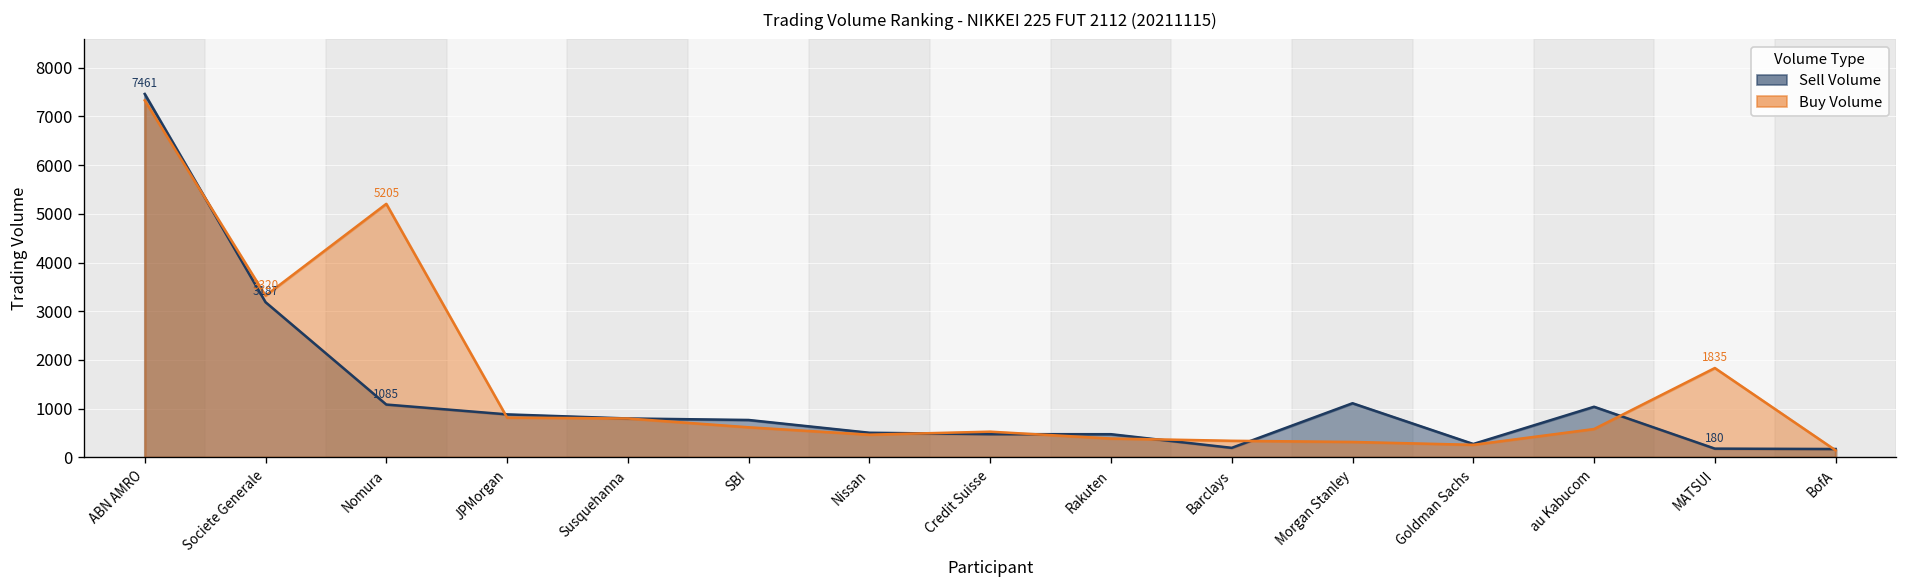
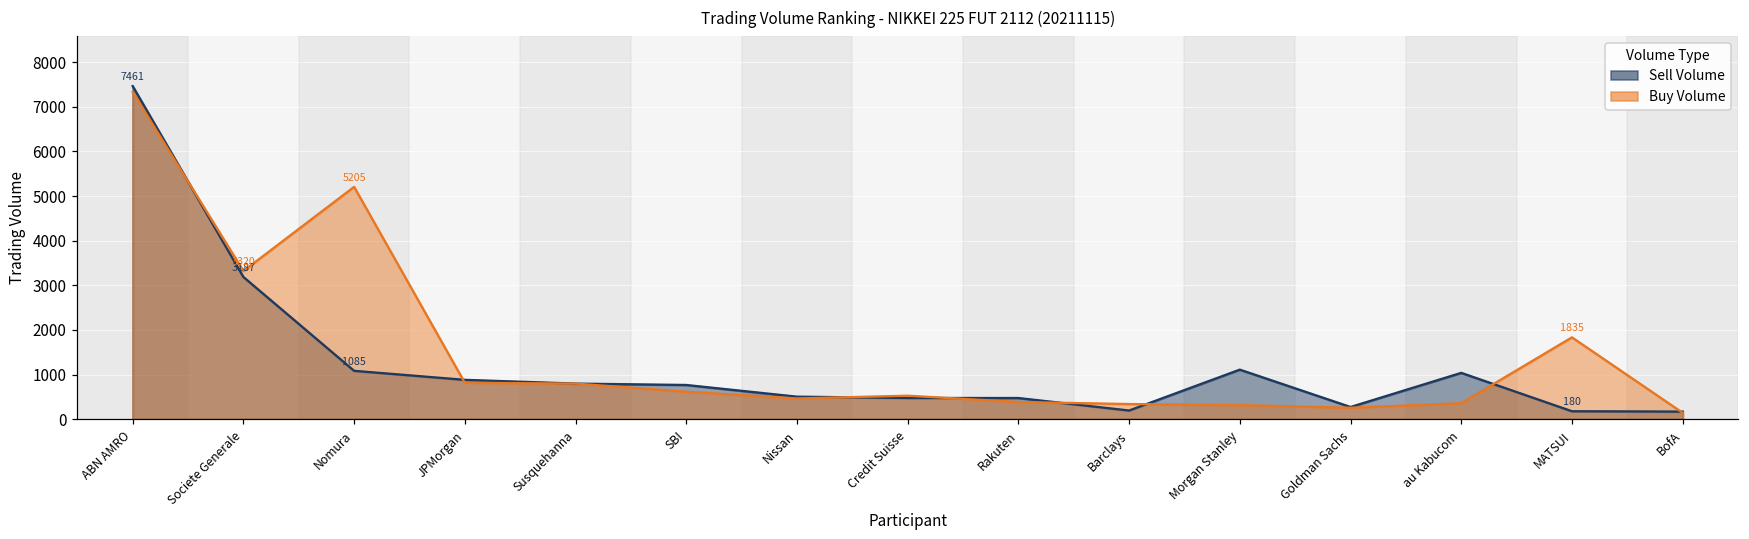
  {
    "Sell Volume": {
      "ABN AMRO": 7461,
      "Nomura": 1085,
      "MATSUI": 180
    },
    "Buy Volume": {
      "ABN AMRO": 7300,
      "JPMorgan": 800,
      "SBI": 600,
      "Rakuten": 400,
      "Barclays": 300,
      "Morgan Stanley": 300,
-     "au Kabucom": 600
+     "au Kabucom": 400
    }
  }
